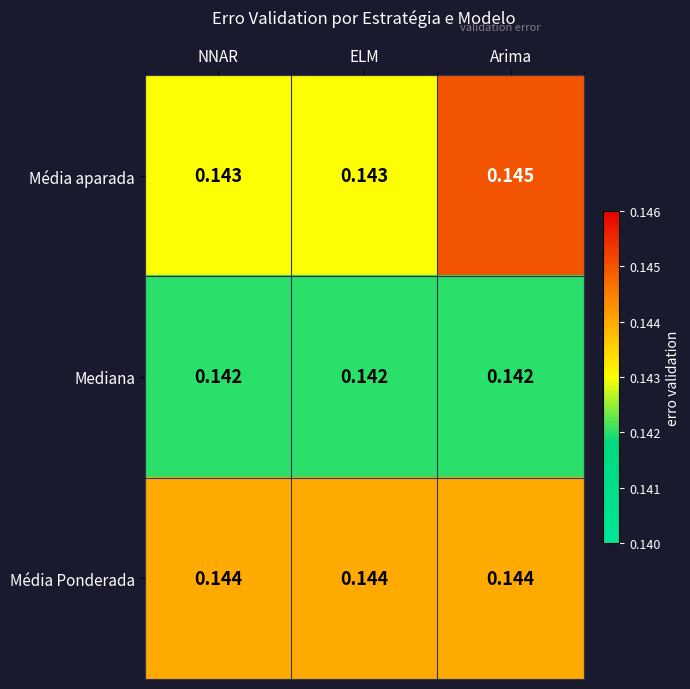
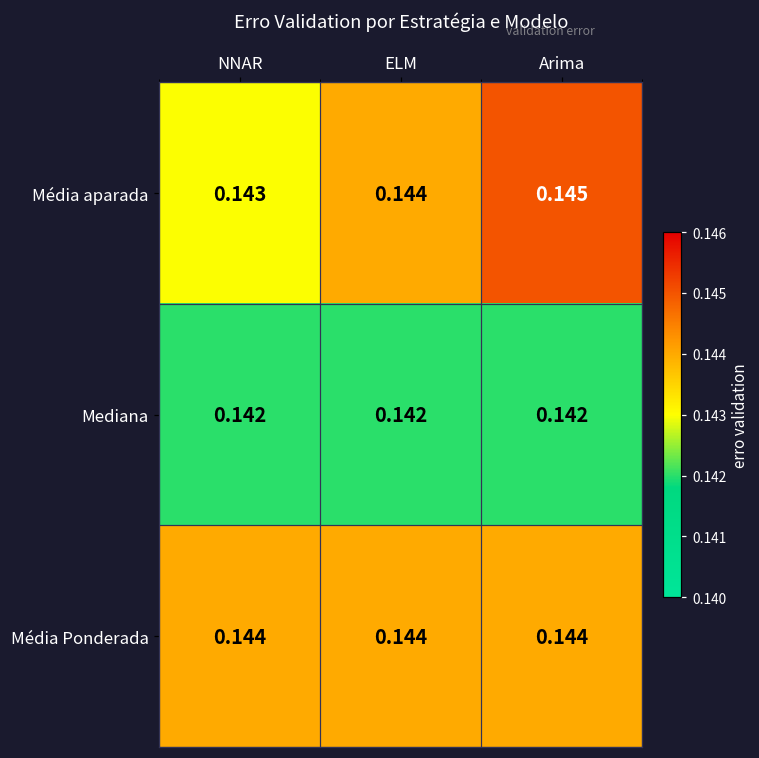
  {
    "Média aparada": {
      "NNAR": 0.143,
-     "ELM": 0.143,
+     "ELM": 0.144,
      "Arima": 0.145
    },
    "Mediana": {
      "NNAR": 0.142,
      "ELM": 0.142,
      "Arima": 0.142
    },
    "Média Ponderada": {
      "NNAR": 0.144,
      "ELM": 0.144,
      "Arima": 0.144
    }
  }
